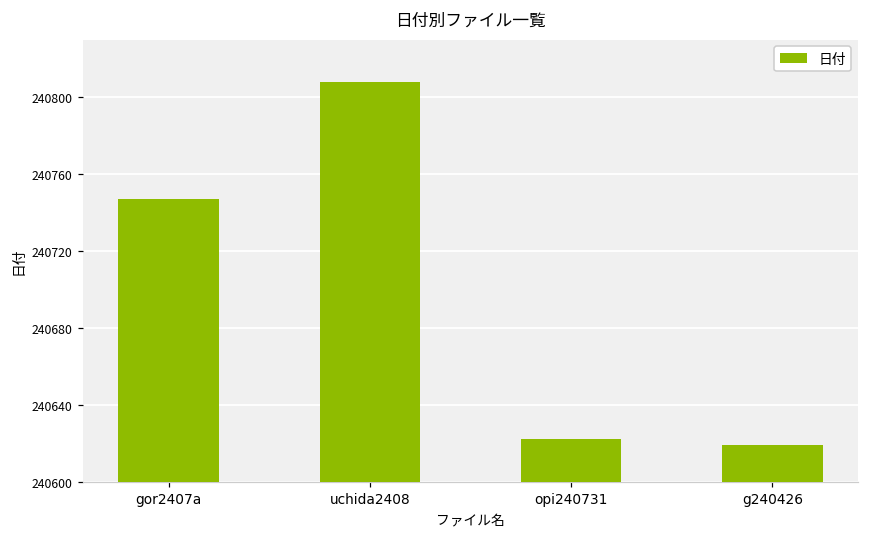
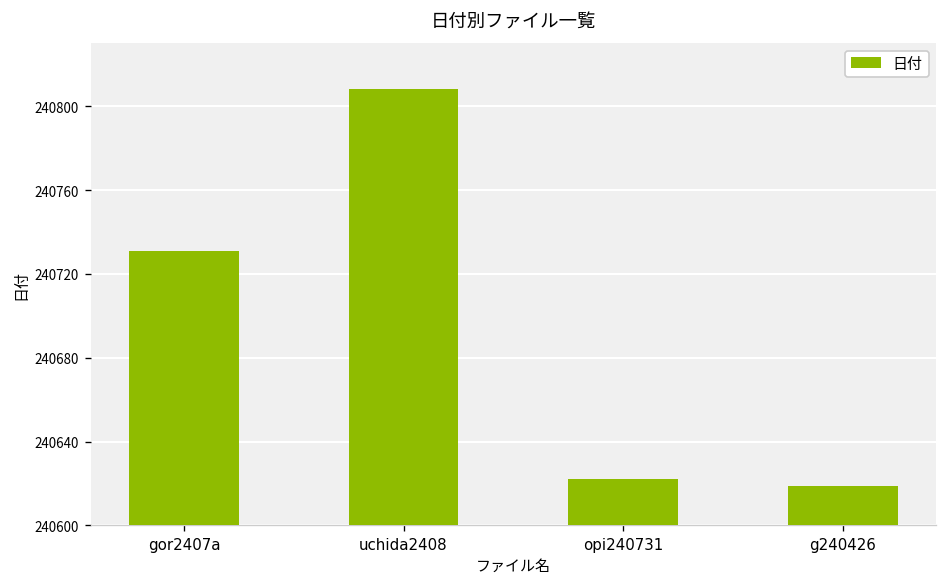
  {
-   "gor2407a": 240747,
+   "gor2407a": 240731,
    "uchida2408": 240808,
    "opi240731": 240622,
    "g240426": 240619
  }
